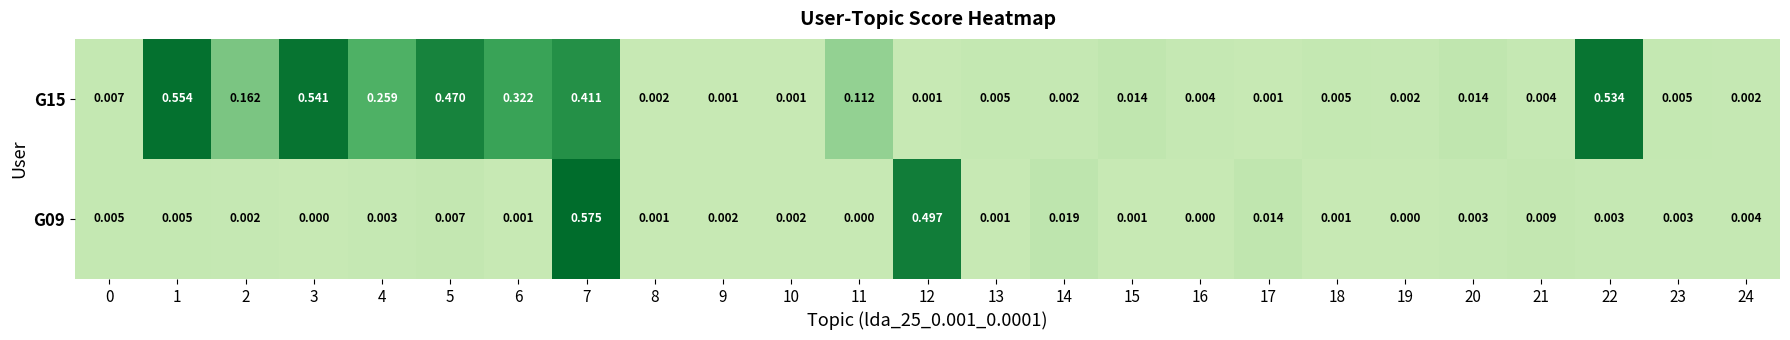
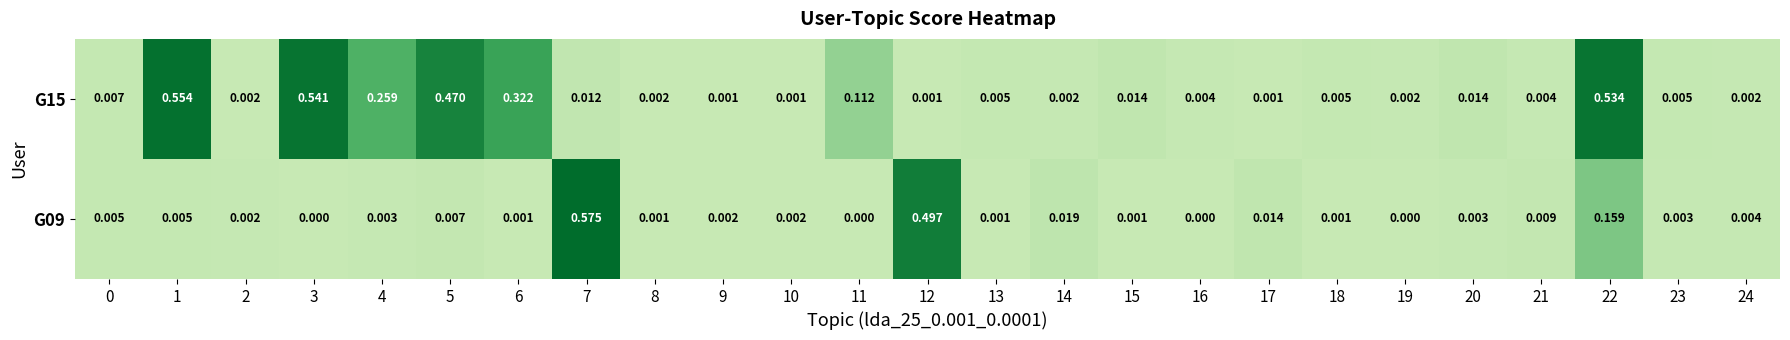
  {
    "G15": {
      "0": 0.007,
      "1": 0.554,
-     "2": 0.162,
+     "2": 0.002,
      "3": 0.541,
      "4": 0.259,
      "5": 0.470,
      "6": 0.322,
-     "7": 0.411,
+     "7": 0.012,
      "8": 0.002,
      "9": 0.001,
      "10": 0.001,
      "11": 0.112,
      "12": 0.001,
      "13": 0.005,
      "14": 0.002,
      "15": 0.014,
      "16": 0.004,
      "17": 0.001,
      "18": 0.005,
      "19": 0.002,
      "20": 0.014,
      "21": 0.004,
      "22": 0.534,
      "23": 0.005,
      "24": 0.002
    },
    "G09": {
      "0": 0.005,
      "1": 0.005,
      "2": 0.002,
      "3": 0.000,
      "4": 0.003,
      "5": 0.007,
      "6": 0.001,
      "7": 0.575,
      "8": 0.001,
      "9": 0.002,
      "10": 0.002,
      "11": 0.000,
      "12": 0.497,
      "13": 0.001,
      "14": 0.019,
      "15": 0.001,
      "16": 0.000,
      "17": 0.014,
      "18": 0.001,
      "19": 0.000,
      "20": 0.003,
      "21": 0.009,
-     "22": 0.003,
+     "22": 0.159,
      "23": 0.003,
      "24": 0.004
    }
  }
